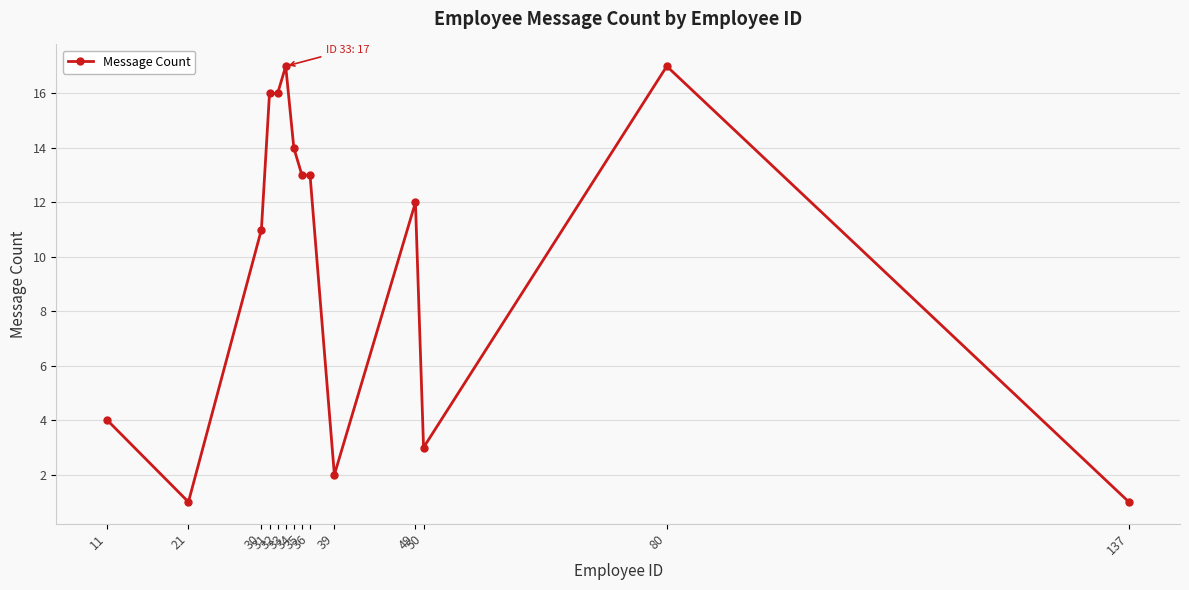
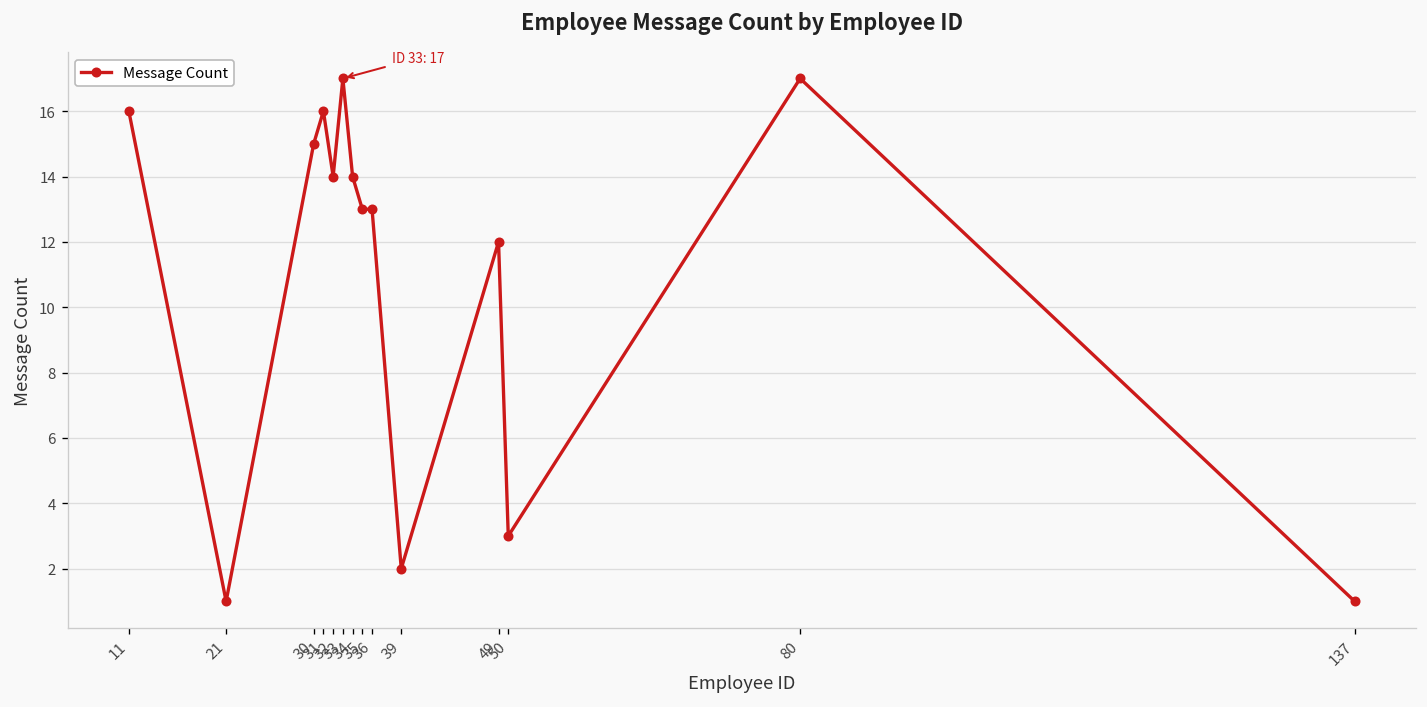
  {
-   "11": 4,
+   "11": 16,
    "21": 1,
-   "30": 11,
+   "30": 15,
    "31": 16,
-   "32": 16,
+   "32": 14,
    "34": 14,
    "35": 13,
    "36": 13,
    "39": 2,
    "49": 12,
    "50": 3,
    "80": 17,
    "137": 1
  }
